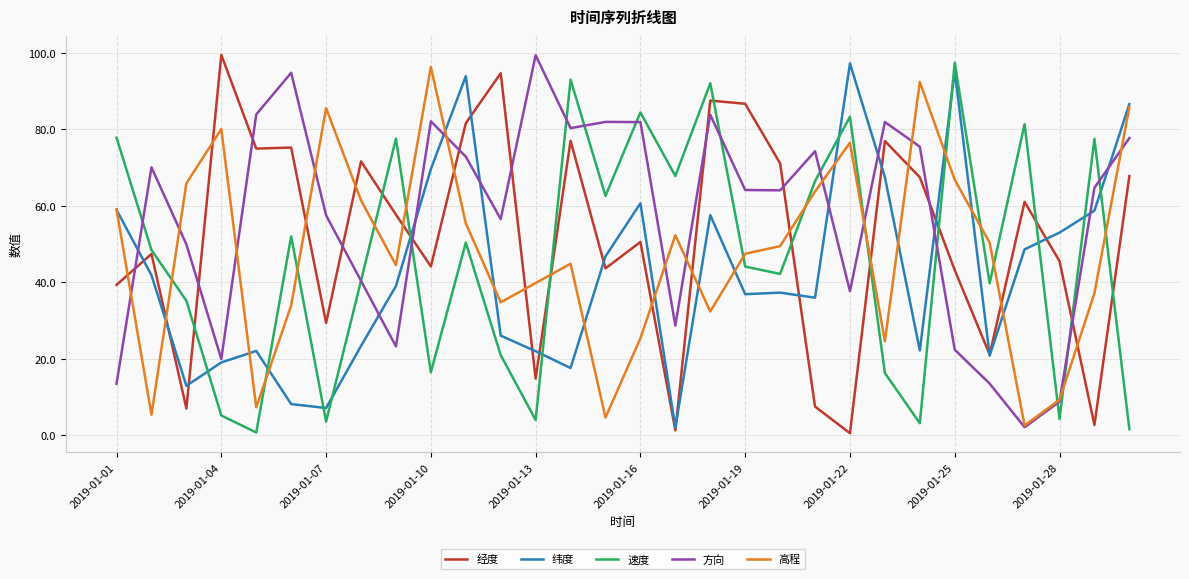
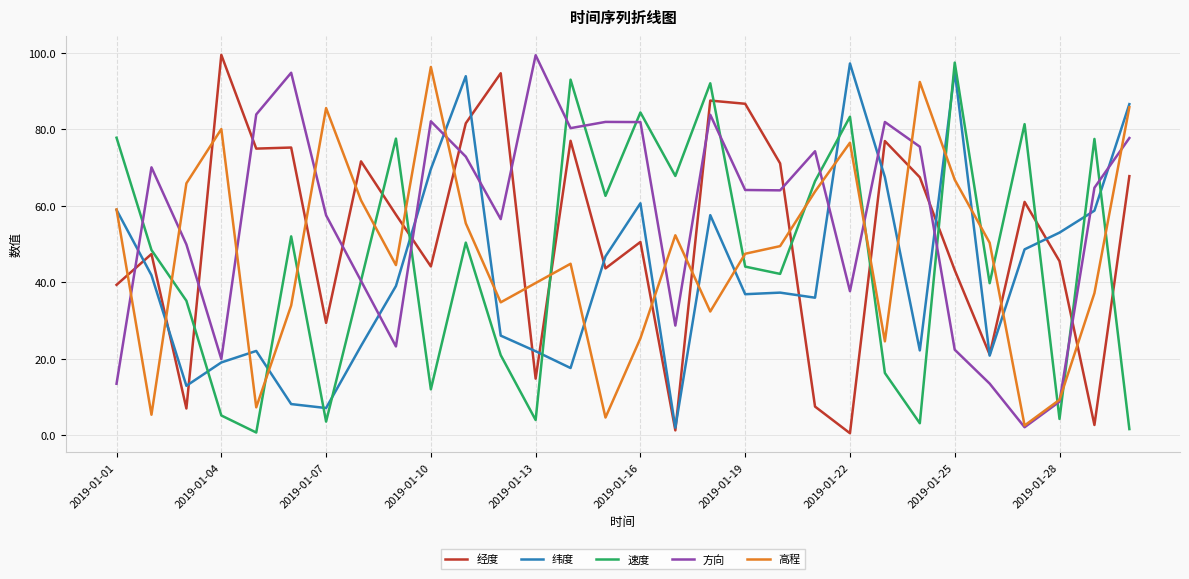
  {
    "经度": {
      "2019-01-01": 39,
      "2019-01-04": 99,
      "2019-01-07": 29,
      "2019-01-10": 44,
      "2019-01-13": 15,
      "2019-01-16": 51,
      "2019-01-19": 87,
      "2019-01-22": 0,
      "2019-01-25": 43,
      "2019-01-28": 46
    },
    "纬度": {
      "2019-01-04": 19,
      "2019-01-07": 7,
      "2019-01-10": 70,
      "2019-01-13": 22,
      "2019-01-16": 61,
      "2019-01-19": 37,
      "2019-01-22": 97,
      "2019-01-25": 95,
      "2019-01-28": 53
    },
    "速度": {
      "2019-01-01": 78,
      "2019-01-04": 5,
      "2019-01-07": 4,
-     "2019-01-10": 16,
+     "2019-01-10": 12,
      "2019-01-13": 4,
      "2019-01-16": 84,
      "2019-01-19": 44,
      "2019-01-22": 83,
      "2019-01-25": 97,
      "2019-01-28": 4
    },
    "方向": {
      "2019-01-01": 13,
      "2019-01-04": 20,
      "2019-01-07": 57,
      "2019-01-10": 82,
      "2019-01-13": 99,
      "2019-01-16": 82,
      "2019-01-19": 64,
      "2019-01-22": 38,
      "2019-01-25": 22
    },
    "高程": {
      "2019-01-04": 80,
      "2019-01-07": 86,
      "2019-01-10": 96,
      "2019-01-13": 40,
      "2019-01-16": 25,
      "2019-01-19": 47,
      "2019-01-22": 76,
      "2019-01-25": 67
    }
  }
